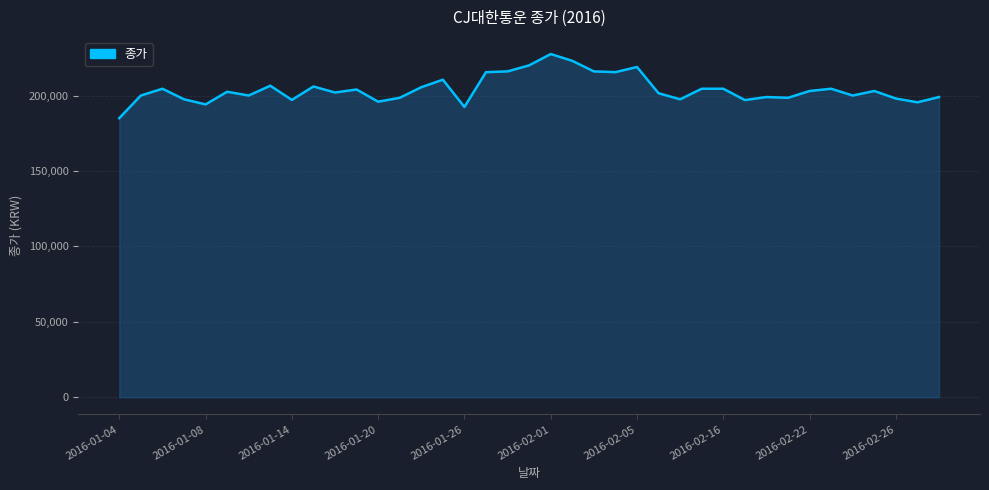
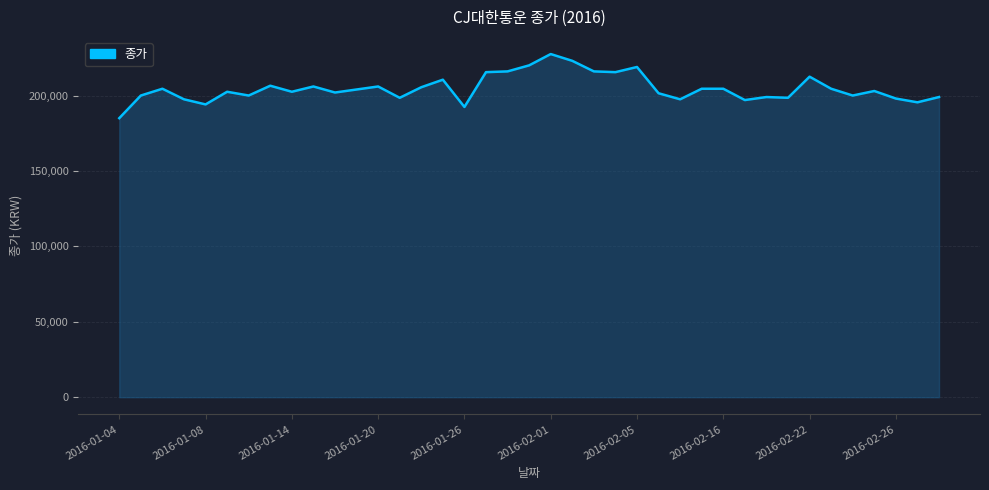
  {
    "2016-01-04": "185,000",
    "2016-01-08": "194,000",
-   "2016-01-14": "197,000",
-   "2016-01-20": "196,000",
+   "2016-01-14": "203,000",
+   "2016-01-20": "206,000",
    "2016-01-26": "192,000",
    "2016-02-01": "228,000",
    "2016-02-05": "219,000",
    "2016-02-16": "205,000",
-   "2016-02-22": "203,000",
+   "2016-02-22": "212,000",
    "2016-02-26": "198,000"
  }
